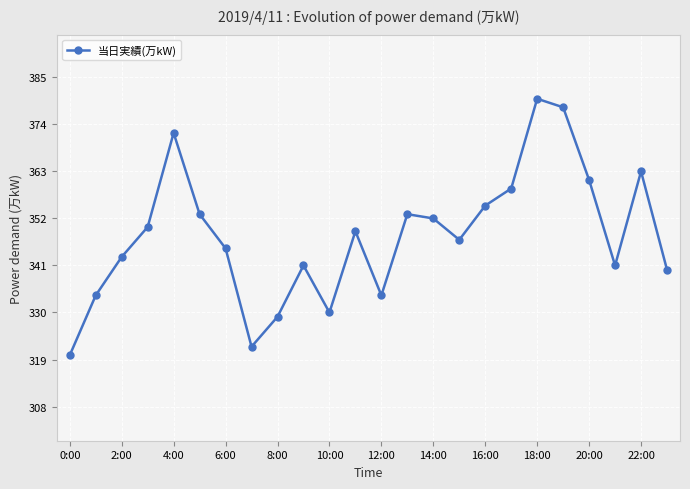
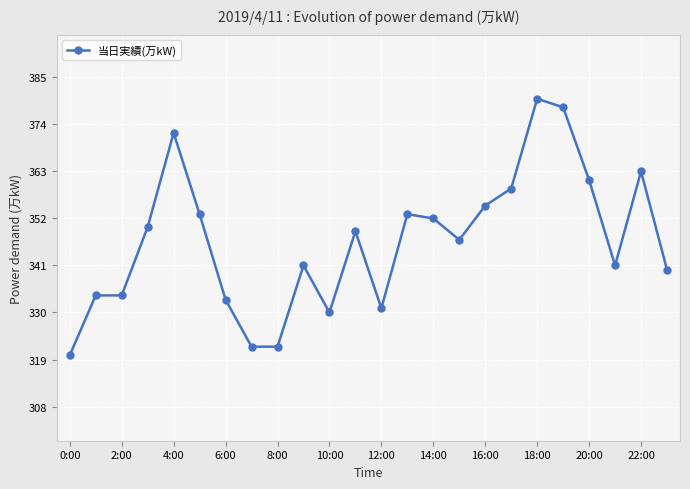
  {
    "0:00": 320,
-   "2:00": 343,
+   "2:00": 334,
    "4:00": 372,
-   "6:00": 345,
-   "8:00": 329,
+   "6:00": 333,
+   "8:00": 322,
    "10:00": 330,
-   "12:00": 334,
+   "12:00": 331,
    "14:00": 352,
    "16:00": 355,
    "18:00": 380,
    "20:00": 361,
    "22:00": 363
  }
